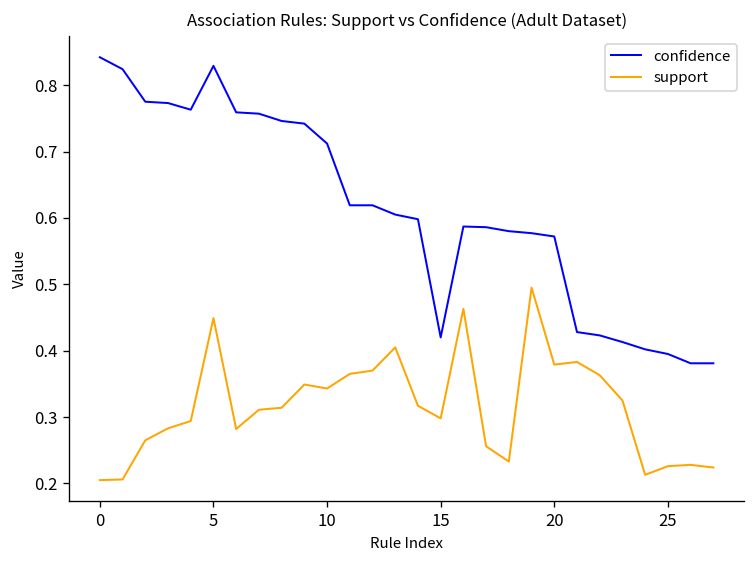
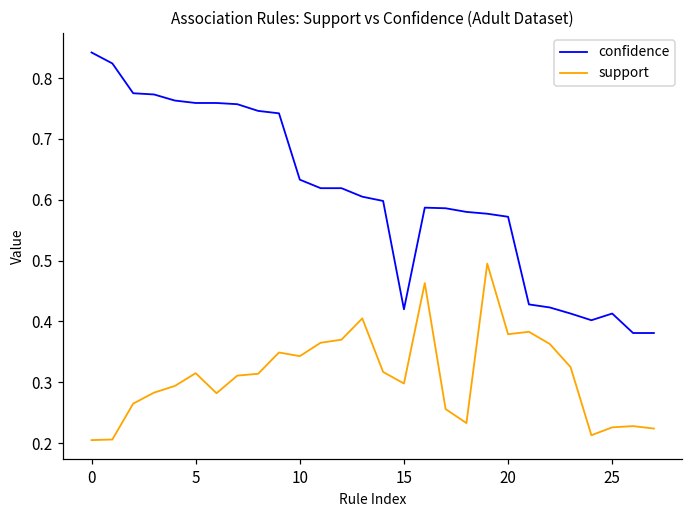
  {
    "confidence": {
      "0": 0.84,
-     "5": 0.83,
-     "10": 0.71,
+     "5": 0.76,
+     "10": 0.63,
      "15": 0.42,
      "20": 0.57,
-     "25": 0.40
+     "25": 0.41
    },
    "support": {
      "0": 0.21,
-     "5": 0.45,
+     "5": 0.32,
      "10": 0.34,
      "15": 0.30,
      "20": 0.38,
      "25": 0.23
    }
  }
